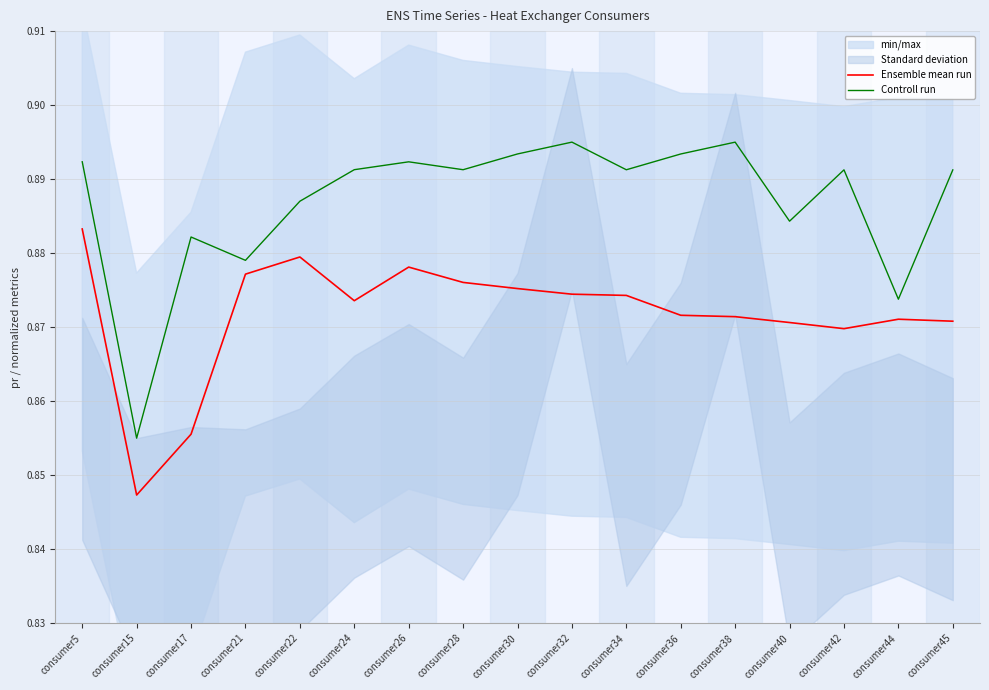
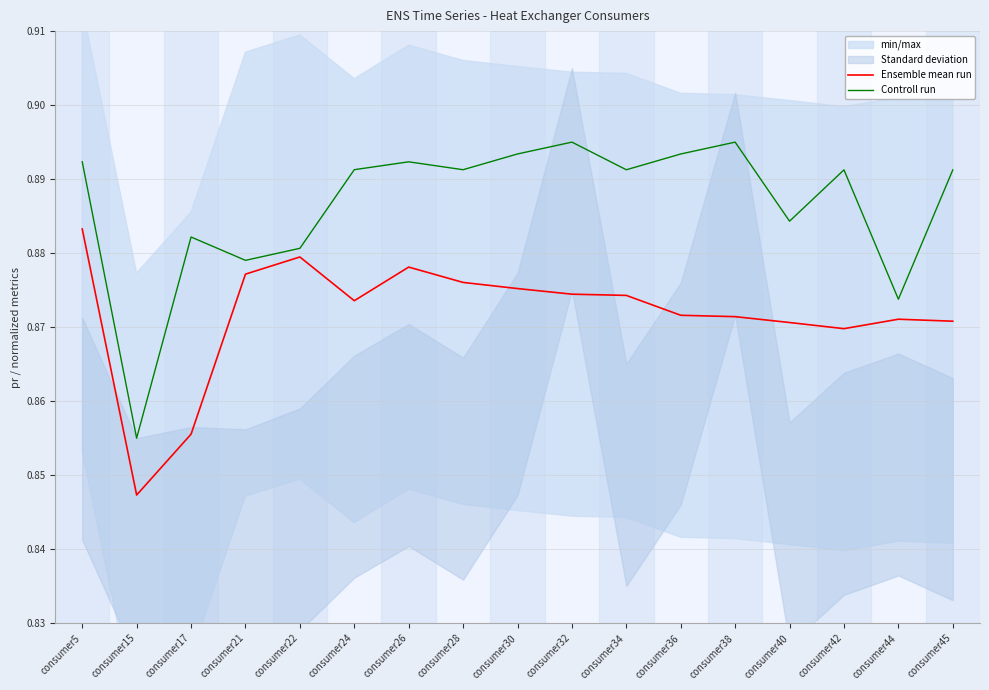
  {
    "Ensemble mean run": {
      "consumer5": 0.883,
      "consumer15": 0.847,
      "consumer17": 0.856,
      "consumer21": 0.877,
      "consumer22": 0.879,
      "consumer24": 0.874,
      "consumer26": 0.878,
      "consumer28": 0.876,
      "consumer30": 0.875,
      "consumer32": 0.874,
      "consumer34": 0.874,
      "consumer36": 0.872,
      "consumer38": 0.871,
      "consumer40": 0.871,
      "consumer42": 0.870,
      "consumer44": 0.871,
      "consumer45": 0.871
    },
    "Controll run": {
      "consumer5": 0.892,
      "consumer17": 0.882,
      "consumer21": 0.879,
-     "consumer22": 0.887,
+     "consumer22": 0.881,
      "consumer24": 0.891,
      "consumer26": 0.892,
      "consumer28": 0.891,
      "consumer30": 0.893,
      "consumer32": 0.895,
      "consumer34": 0.891,
      "consumer36": 0.893,
      "consumer38": 0.895,
      "consumer40": 0.884,
      "consumer42": 0.891,
      "consumer44": 0.874,
      "consumer45": 0.891
    }
  }
